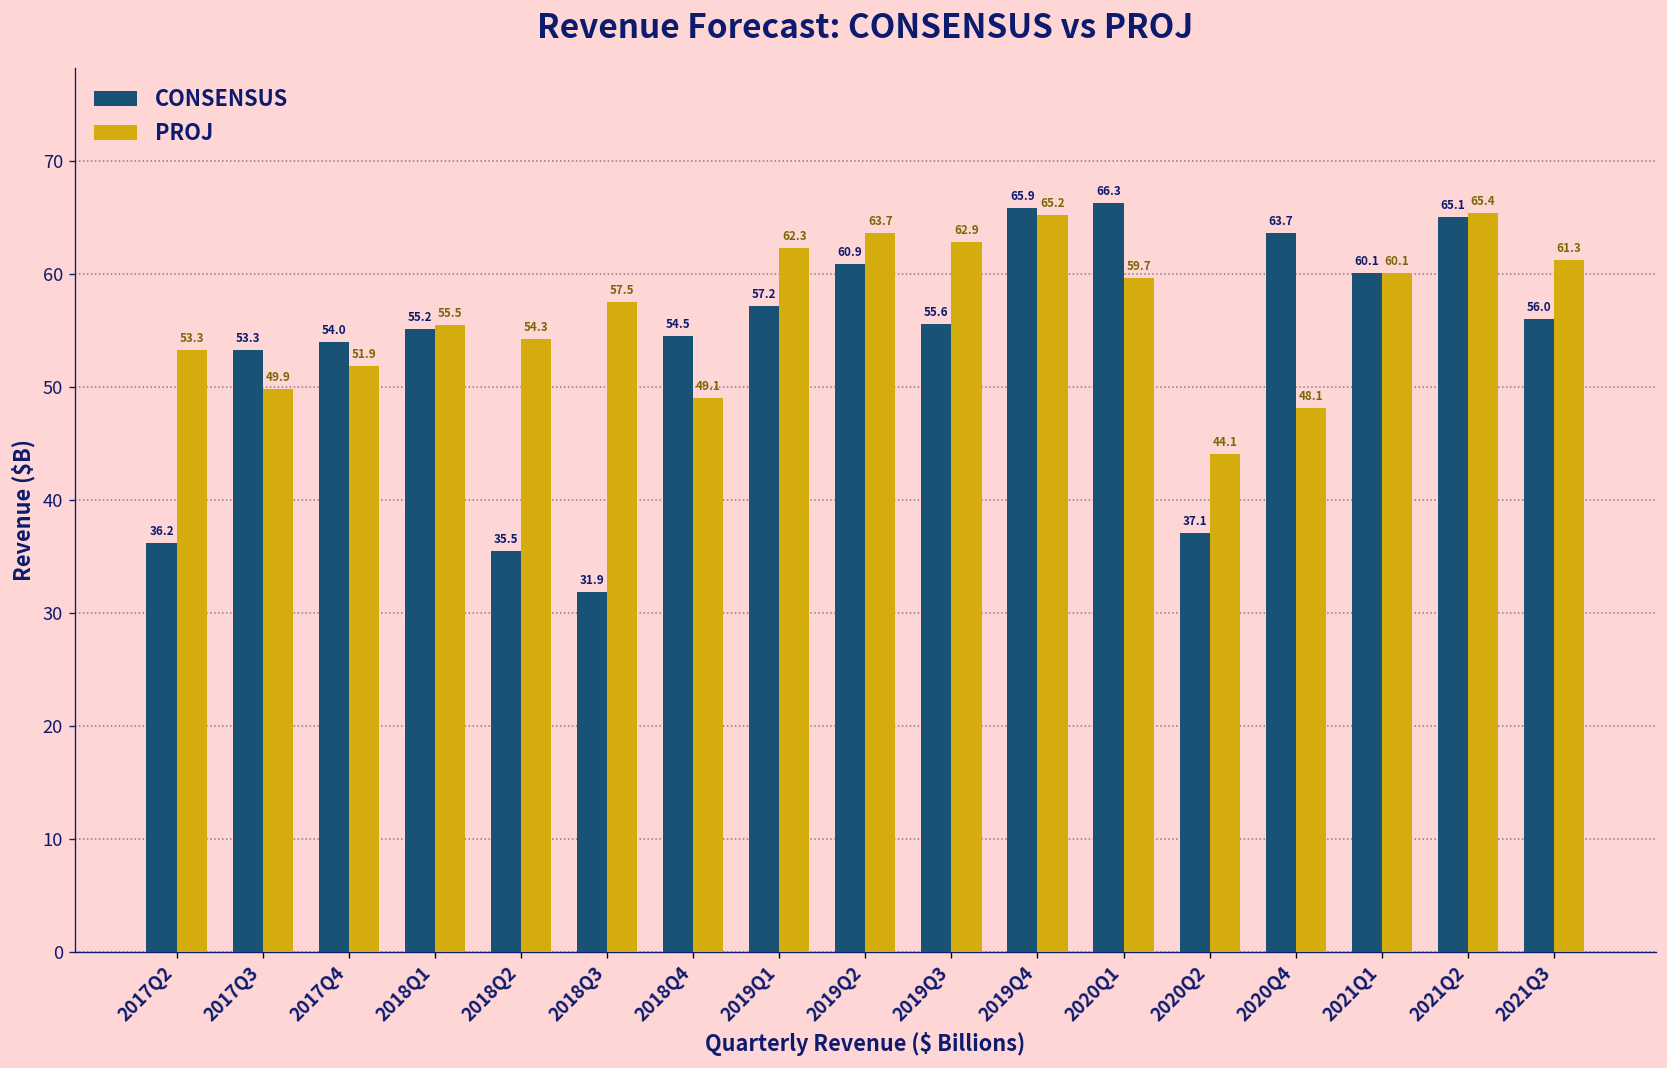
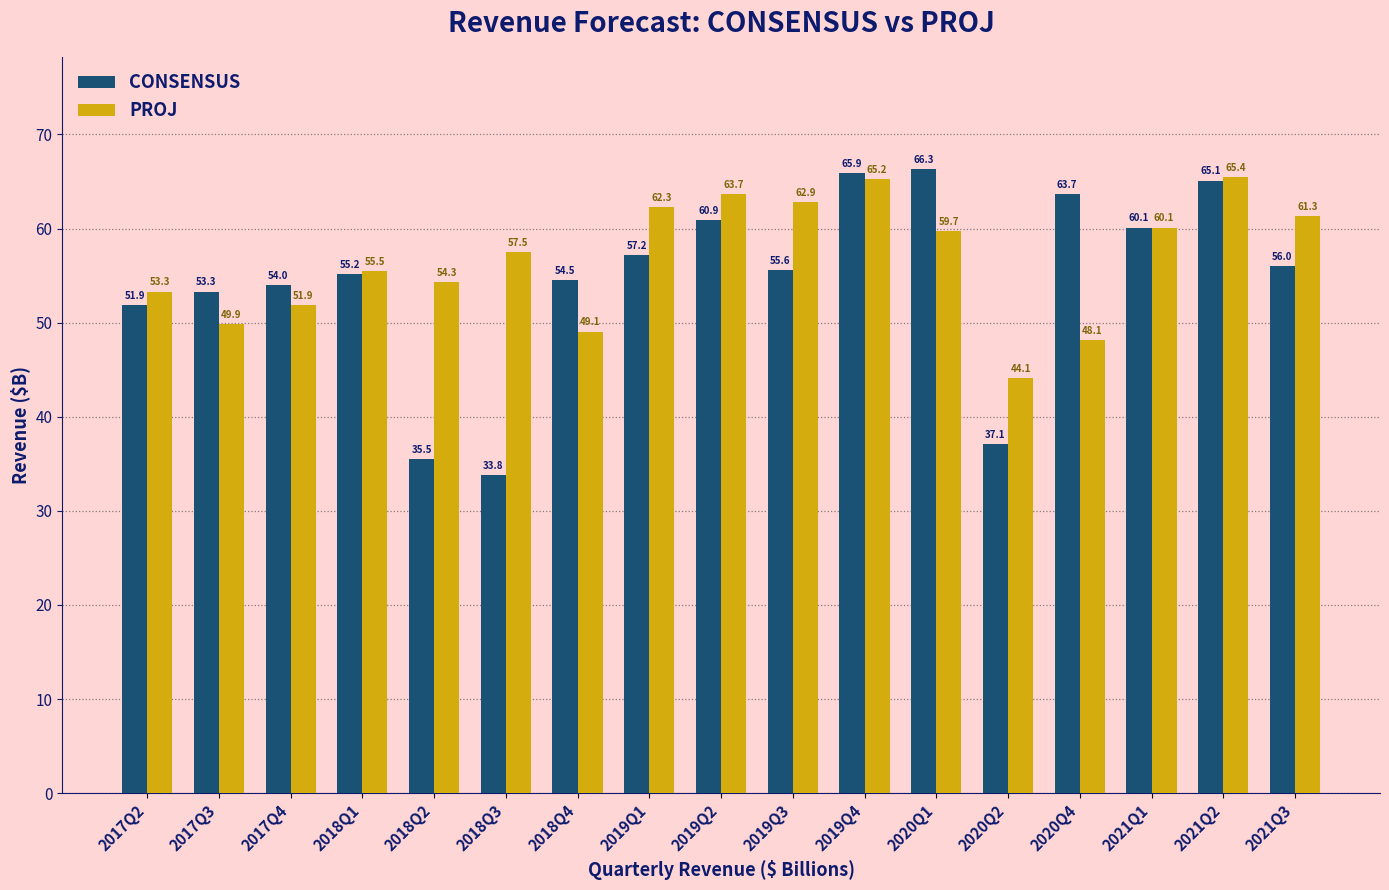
  {
    "CONSENSUS": {
-     "2017Q2": 36.2,
+     "2017Q2": 51.9,
      "2017Q3": 53.3,
      "2017Q4": 54.0,
      "2018Q1": 55.2,
      "2018Q2": 35.5,
-     "2018Q3": 31.9,
+     "2018Q3": 33.8,
      "2018Q4": 54.5,
      "2019Q1": 57.2,
      "2019Q2": 60.9,
      "2019Q3": 55.6,
      "2019Q4": 65.9,
      "2020Q1": 66.3,
      "2020Q2": 37.1,
      "2020Q4": 63.7,
      "2021Q1": 60.1,
      "2021Q2": 65.1,
      "2021Q3": 56.0
    },
    "PROJ": {
      "2017Q2": 53.3,
      "2017Q3": 49.9,
      "2017Q4": 51.9,
      "2018Q1": 55.5,
      "2018Q2": 54.3,
      "2018Q3": 57.5,
      "2018Q4": 49.1,
      "2019Q1": 62.3,
      "2019Q2": 63.7,
      "2019Q3": 62.9,
      "2019Q4": 65.2,
      "2020Q1": 59.7,
      "2020Q2": 44.1,
      "2020Q4": 48.1,
      "2021Q1": 60.1,
      "2021Q2": 65.4,
      "2021Q3": 61.3
    }
  }
